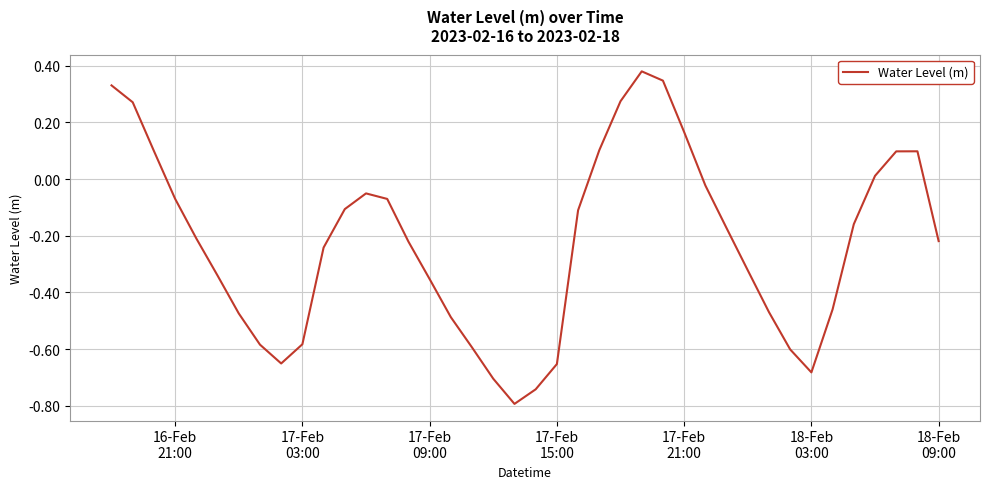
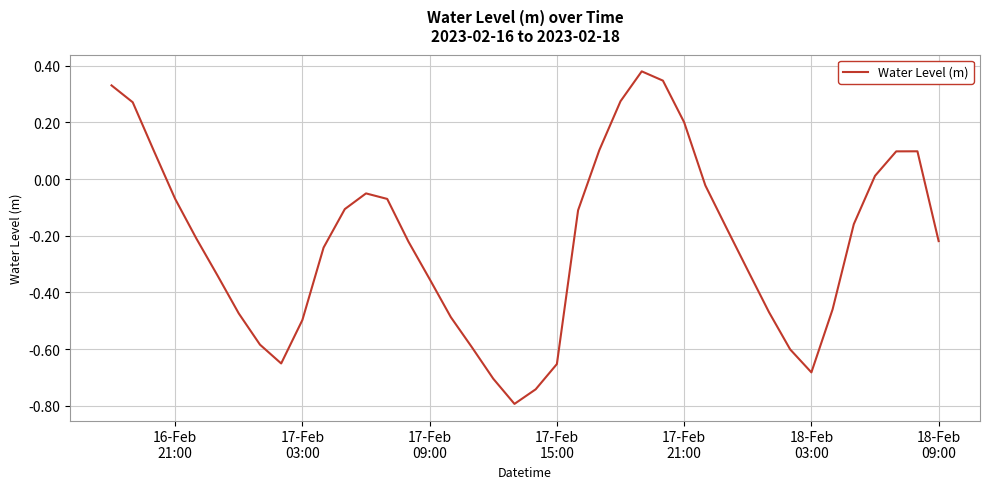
  {
    "16-Feb 21:00": -0.07,
-   "17-Feb 03:00": -0.58,
+   "17-Feb 03:00": -0.50,
    "17-Feb 09:00": -0.35,
    "17-Feb 15:00": -0.65,
-   "17-Feb 21:00": 0.17,
+   "17-Feb 21:00": 0.20,
    "18-Feb 03:00": -0.68,
    "18-Feb 09:00": -0.22
  }
